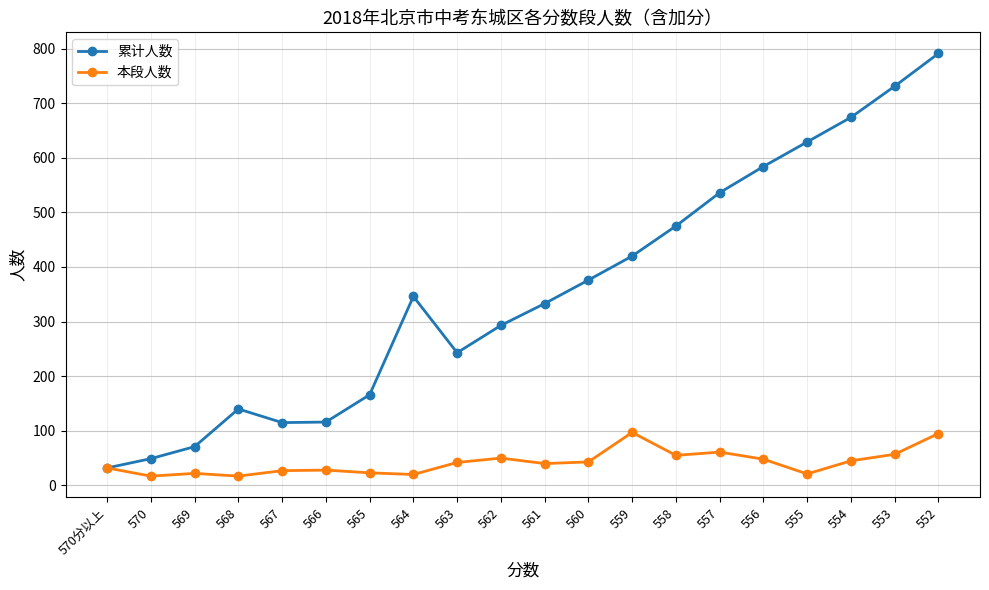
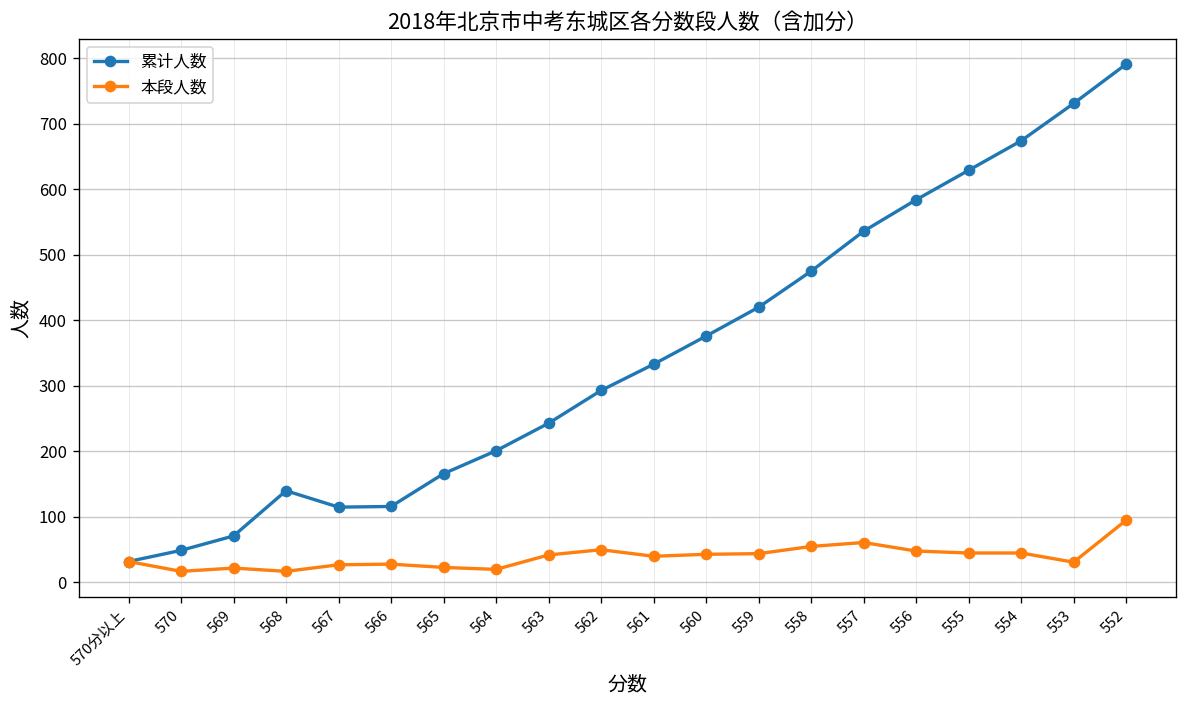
  {
    "累计人数": {
      "570": 50,
      "569": 70,
      "568": 140,
      "567": 120,
      "566": 120,
      "565": 170,
-     "564": 350,
+     "564": 200,
      "563": 240,
      "562": 290,
      "561": 330,
      "560": 380,
      "559": 420,
      "558": 480,
      "557": 540,
      "556": 580,
      "555": 630,
      "554": 670,
      "553": 730,
      "552": 790
    },
    "本段人数": {
      "570": 20,
      "569": 20,
      "568": 20,
      "567": 30,
      "566": 30,
      "565": 20,
      "564": 20,
      "563": 40,
      "562": 50,
      "561": 40,
      "560": 40,
-     "559": 100,
+     "559": 40,
      "558": 60,
      "557": 60,
      "556": 50,
-     "555": 20,
+     "555": 50,
      "554": 50,
-     "553": 60,
+     "553": 30,
      "552": 100
    }
  }
